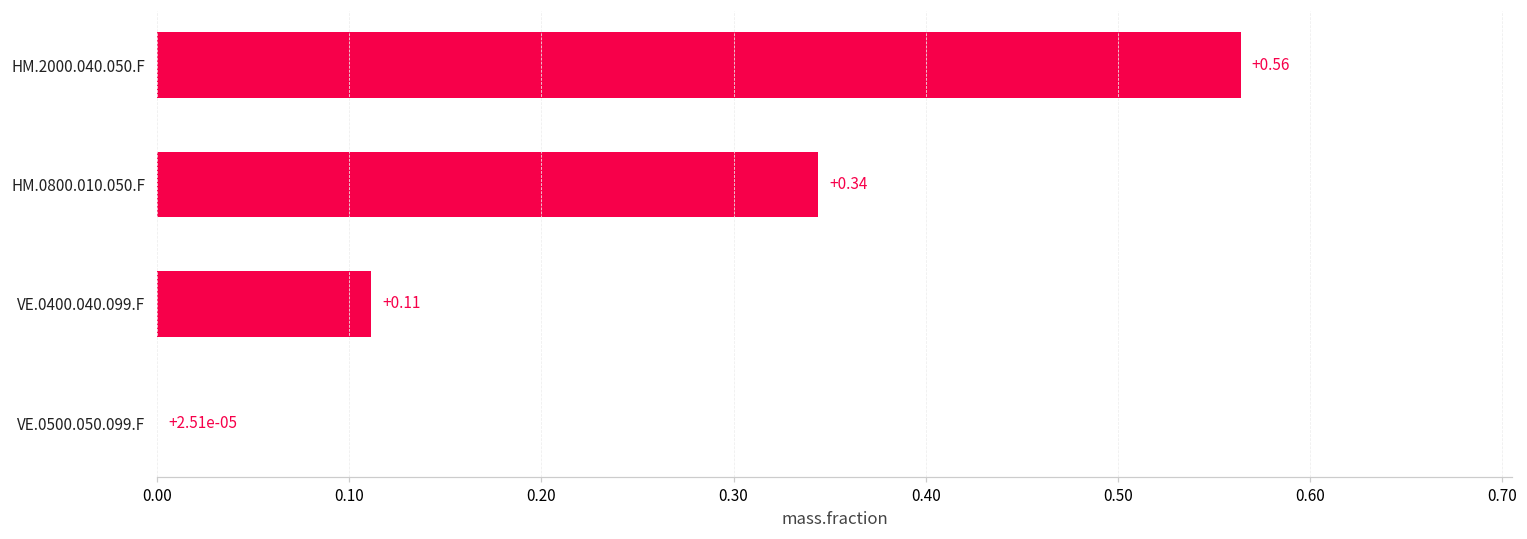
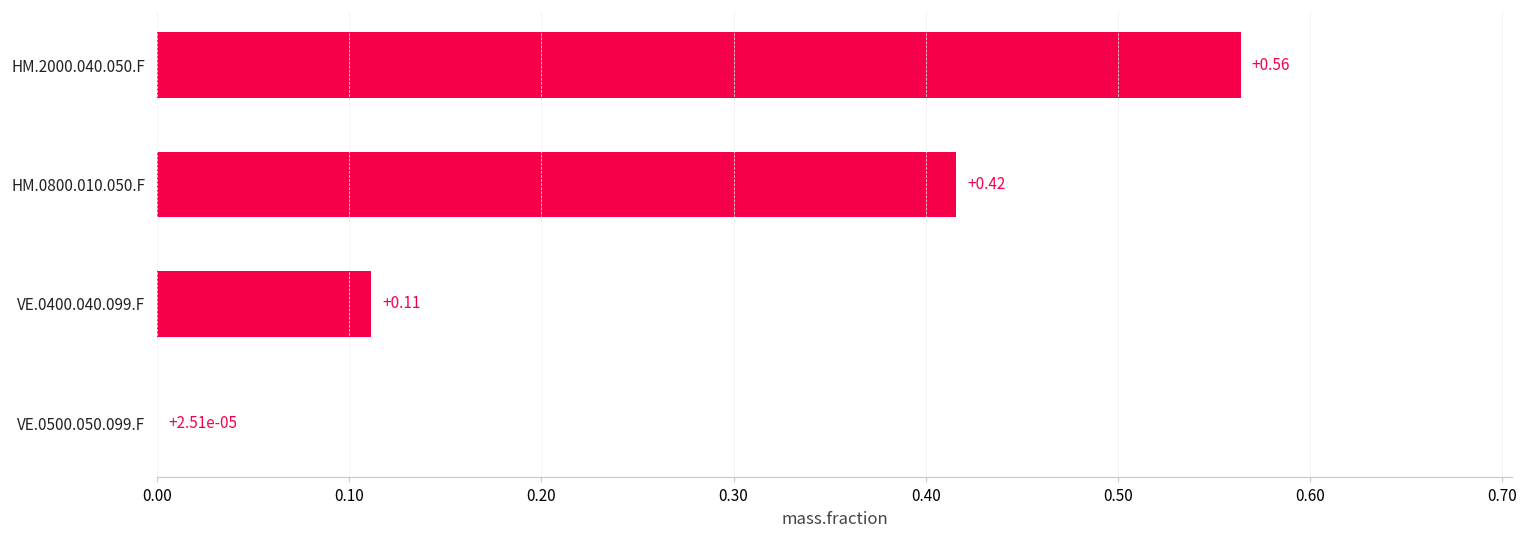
  {
    "HM.2000.040.050.F": "+0.56",
-   "HM.0800.010.050.F": "+0.34",
+   "HM.0800.010.050.F": "+0.42",
    "VE.0400.040.099.F": "+0.11",
    "VE.0500.050.099.F": "+2.51e-05"
  }
